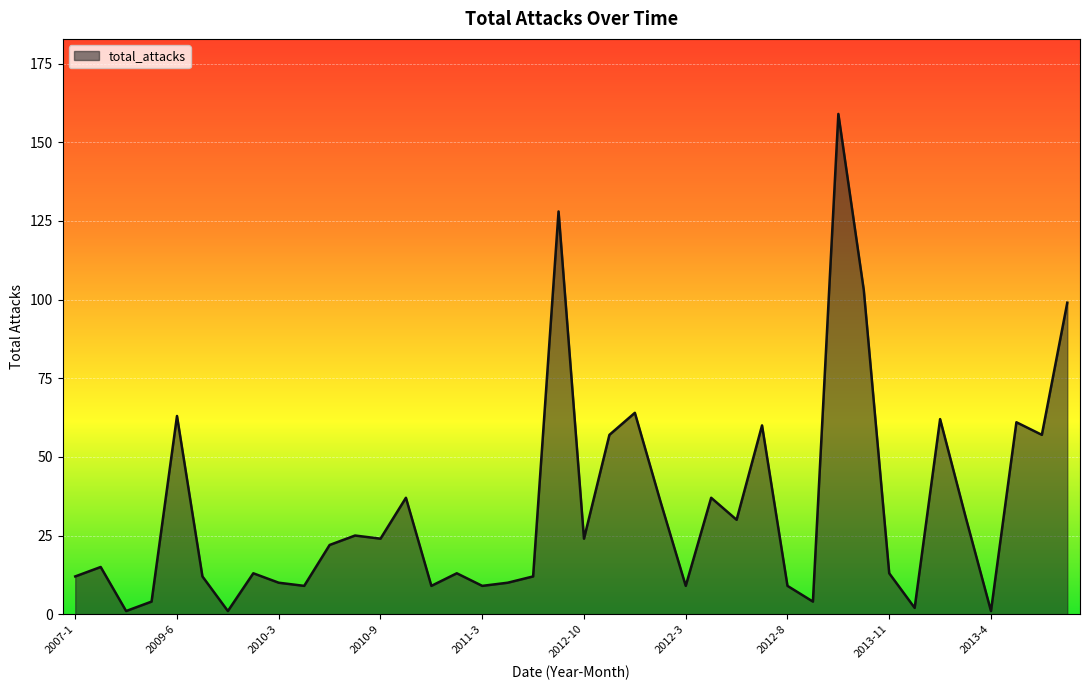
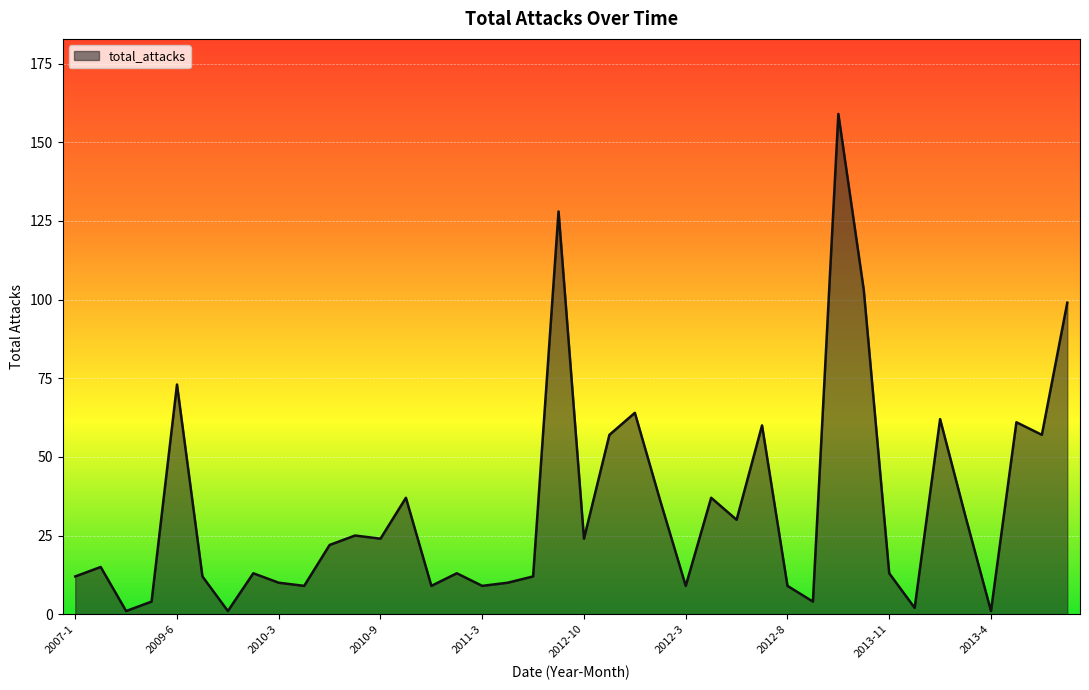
  {
    "2007-1": 12,
-   "2009-6": 63,
+   "2009-6": 73,
    "2010-3": 10,
    "2010-9": 24,
    "2011-3": 9,
    "2012-10": 24,
    "2012-3": 9,
    "2012-8": 9,
    "2013-11": 13,
    "2013-4": 1
  }
